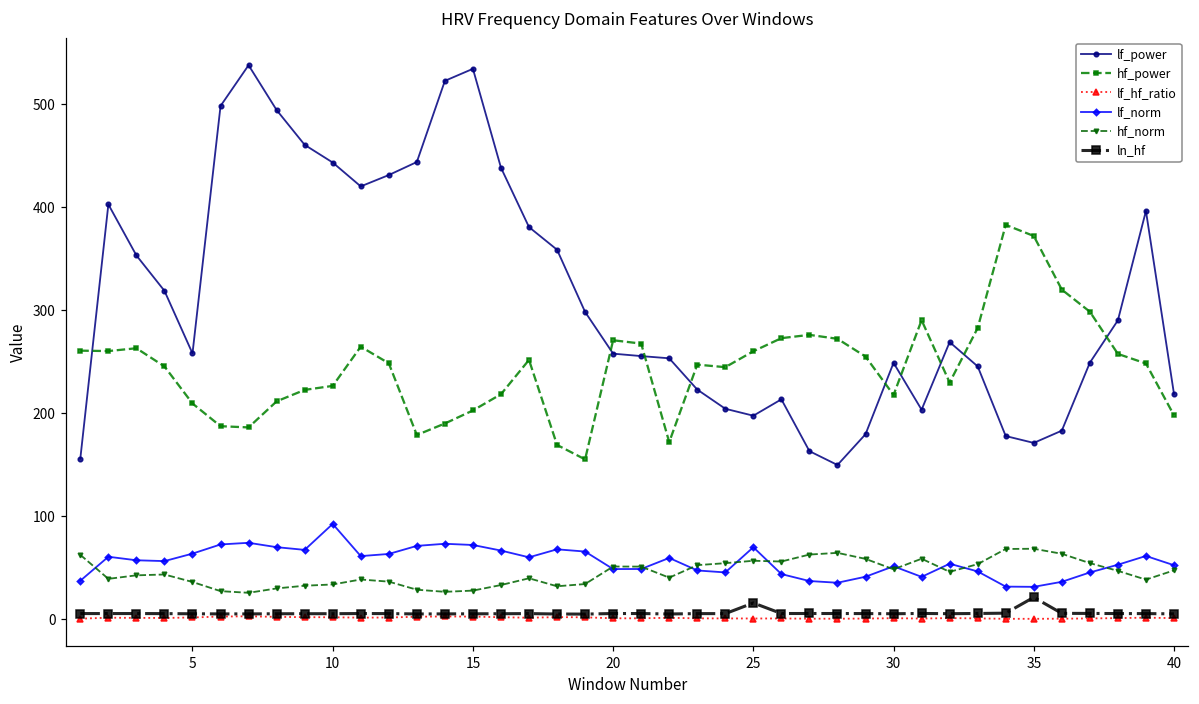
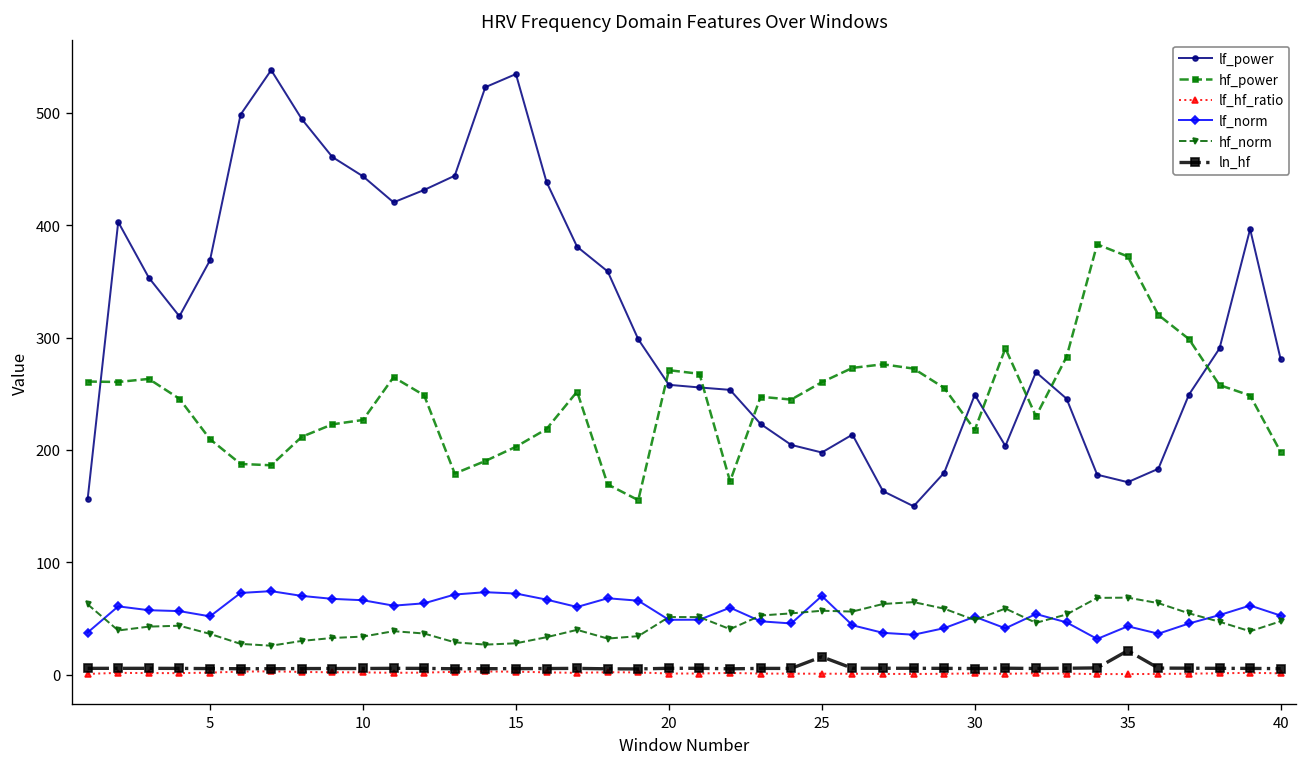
  {
    "lf_power": {
-     "5": 260,
+     "5": 370,
      "10": 440,
      "15": 530,
      "20": 260,
      "25": 200,
      "30": 250,
      "35": 170,
-     "40": 220
+     "40": 280
    },
    "lf_hf_ratio": {
      "5": 0,
      "10": 0,
      "15": 0,
      "20": 0,
      "25": 0,
      "30": 0,
      "35": 0,
      "40": 0
    },
    "lf_norm": {
-     "5": 60,
-     "10": 90,
+     "5": 50,
+     "10": 70,
      "15": 70,
      "25": 70,
      "30": 50,
-     "35": 30,
+     "35": 40,
      "40": 50
    },
    "ln_hf": {
      "5": 10,
      "10": 10,
      "15": 10,
      "20": 10,
      "25": 20,
      "30": 10,
      "35": 20,
      "40": 10
    }
  }
